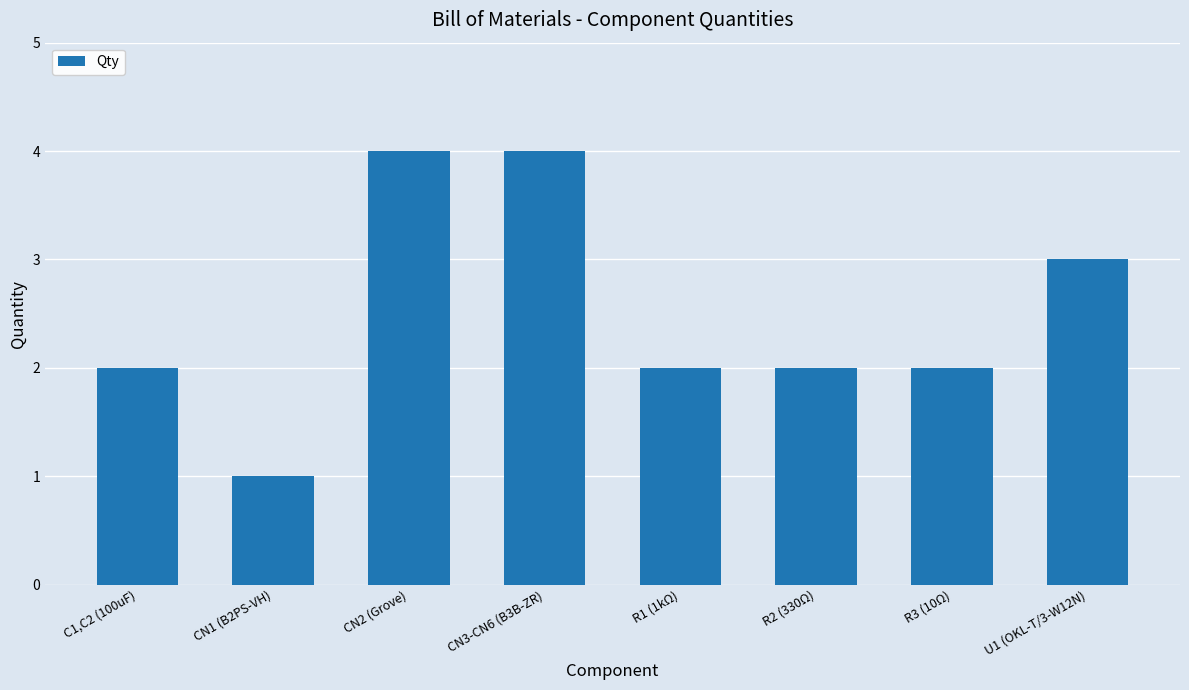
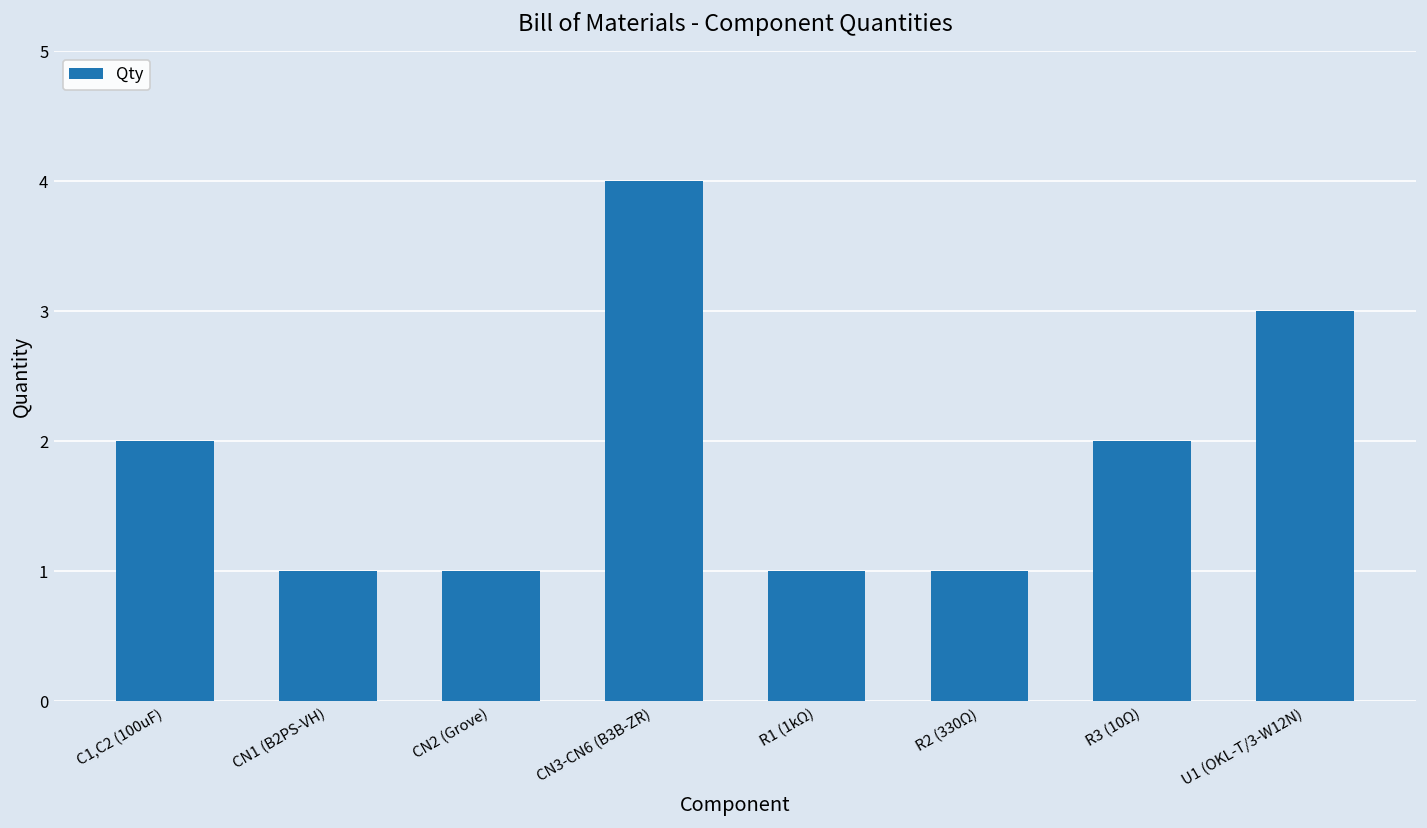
  {
    "C1,C2 (100uF)": 2,
    "CN1 (B2PS-VH)": 1,
-   "CN2 (Grove)": 4,
+   "CN2 (Grove)": 1,
    "CN3-CN6 (B3B-ZR)": 4,
-   "R1 (1kΩ)": 2,
-   "R2 (330Ω)": 2,
+   "R1 (1kΩ)": 1,
+   "R2 (330Ω)": 1,
    "R3 (10Ω)": 2,
    "U1 (OKL-T/3-W12N)": 3
  }
